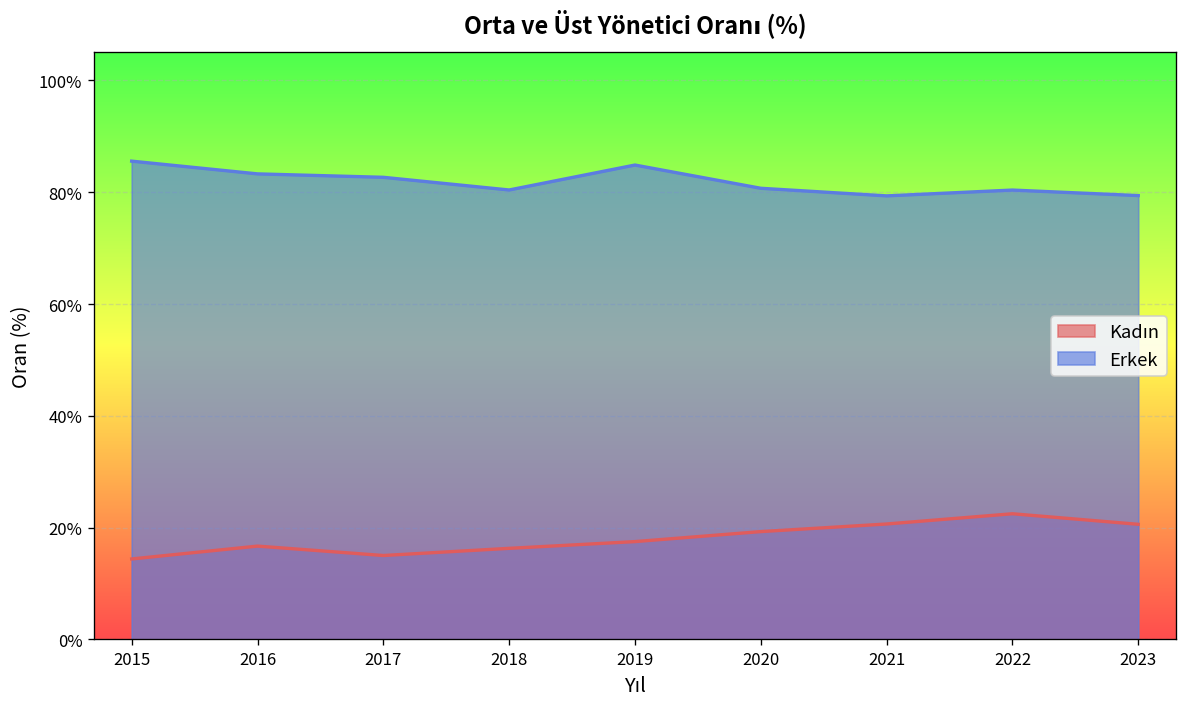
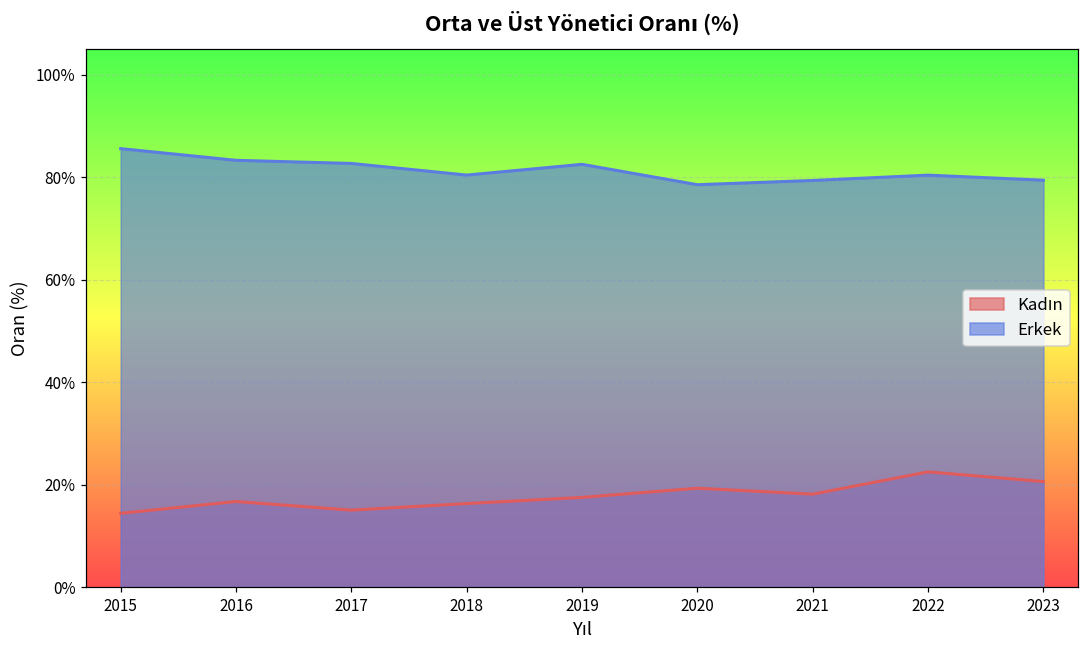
  {
    "Kadın": {
      "2015": "14%",
      "2016": "17%",
      "2017": "15%",
      "2018": "16%",
      "2019": "18%",
      "2020": "19%",
-     "2021": "21%",
+     "2021": "18%",
      "2022": "22%",
      "2023": "21%"
    },
    "Erkek": {
      "2015": "86%",
      "2016": "83%",
      "2017": "83%",
      "2018": "80%",
-     "2019": "85%",
-     "2020": "81%",
+     "2019": "82%",
+     "2020": "79%",
      "2021": "79%",
      "2022": "80%",
      "2023": "79%"
    }
  }
